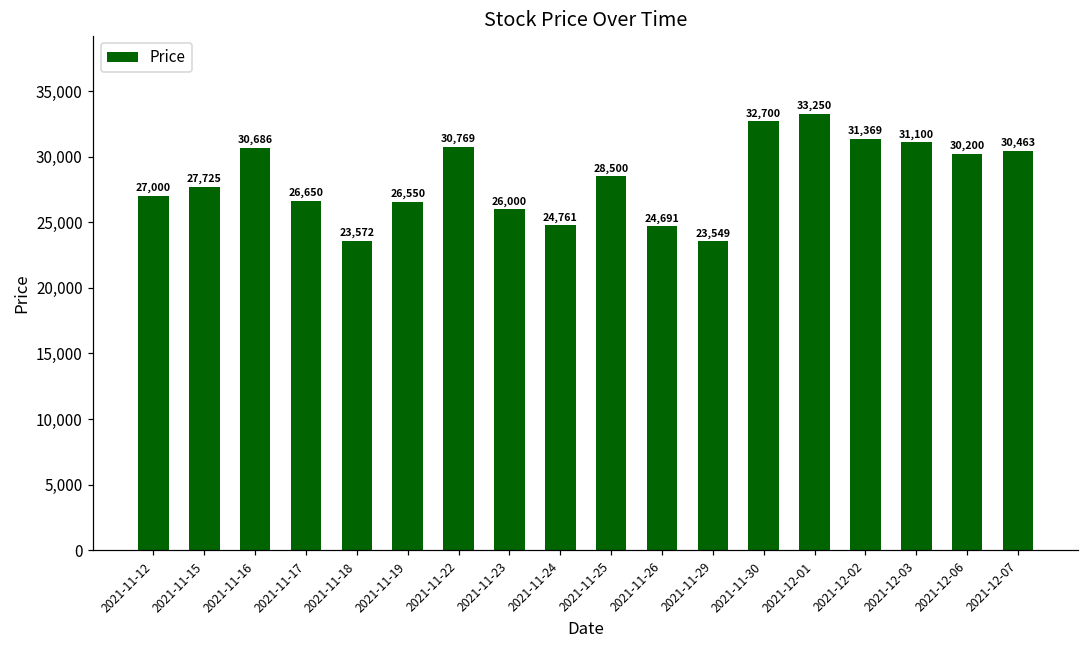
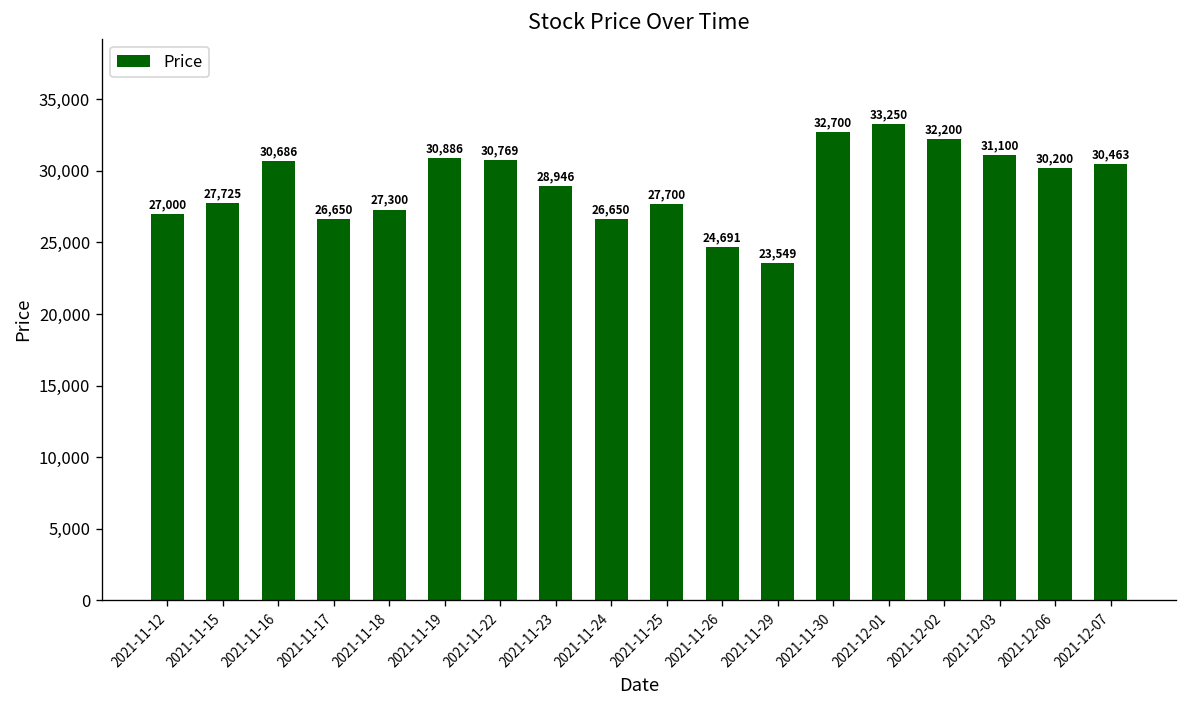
  {
    "2021-11-12": "27,000",
    "2021-11-15": "27,725",
    "2021-11-16": "30,686",
    "2021-11-17": "26,650",
-   "2021-11-18": "23,572",
-   "2021-11-19": "26,550",
+   "2021-11-18": "27,300",
+   "2021-11-19": "30,886",
    "2021-11-22": "30,769",
-   "2021-11-23": "26,000",
-   "2021-11-24": "24,761",
-   "2021-11-25": "28,500",
+   "2021-11-23": "28,946",
+   "2021-11-24": "26,650",
+   "2021-11-25": "27,700",
    "2021-11-26": "24,691",
    "2021-11-29": "23,549",
    "2021-11-30": "32,700",
    "2021-12-01": "33,250",
-   "2021-12-02": "31,369",
+   "2021-12-02": "32,200",
    "2021-12-03": "31,100",
    "2021-12-06": "30,200",
    "2021-12-07": "30,463"
  }
